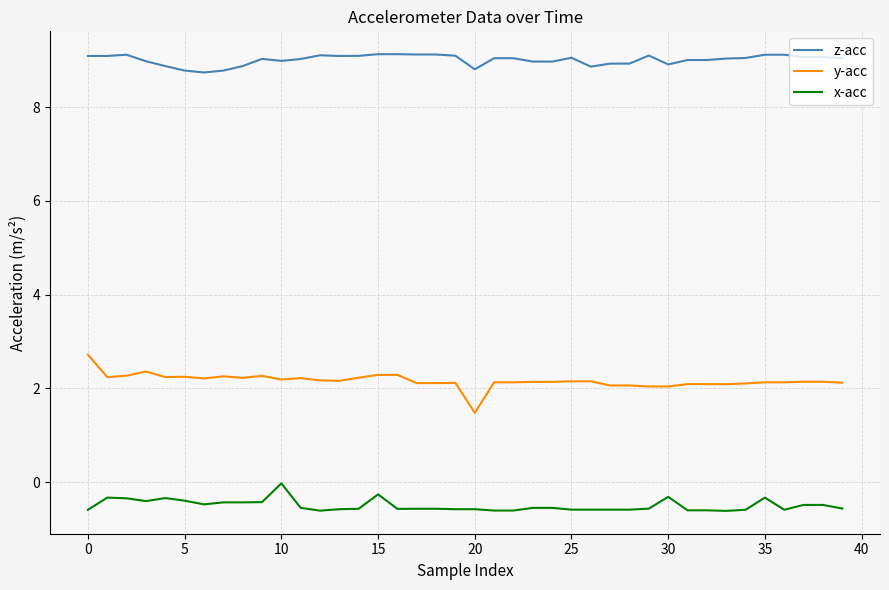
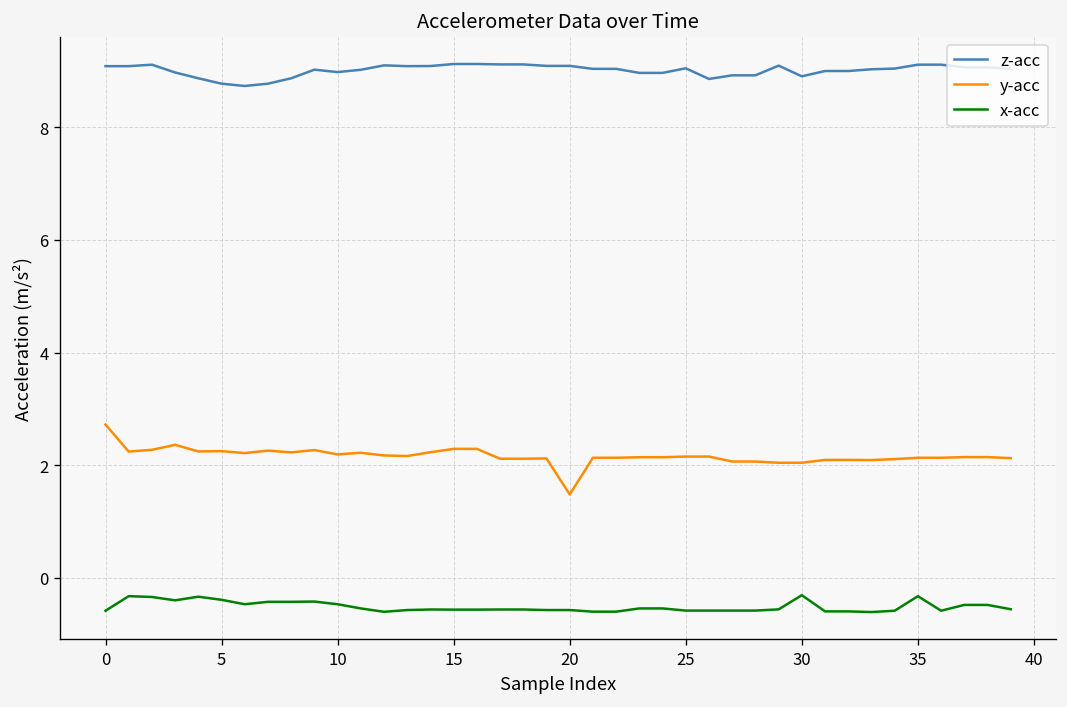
  {
    "z-acc": {
      "0": 9.1,
      "5": 8.8,
      "10": 9.0,
      "15": 9.1,
-     "20": 8.8,
+     "20": 9.1,
      "25": 9.1,
      "30": 8.9,
      "35": 9.1
    },
    "y-acc": {
      "0": 2.7,
      "5": 2.2,
      "10": 2.2,
      "15": 2.3,
      "20": 1.5,
      "25": 2.2,
      "30": 2.0,
      "35": 2.1
    },
    "x-acc": {
      "0": -0.6,
      "5": -0.4,
-     "10": 0.0,
-     "15": -0.3,
+     "10": -0.5,
+     "15": -0.6,
      "20": -0.6,
      "25": -0.6,
      "30": -0.3,
      "35": -0.3
    }
  }
